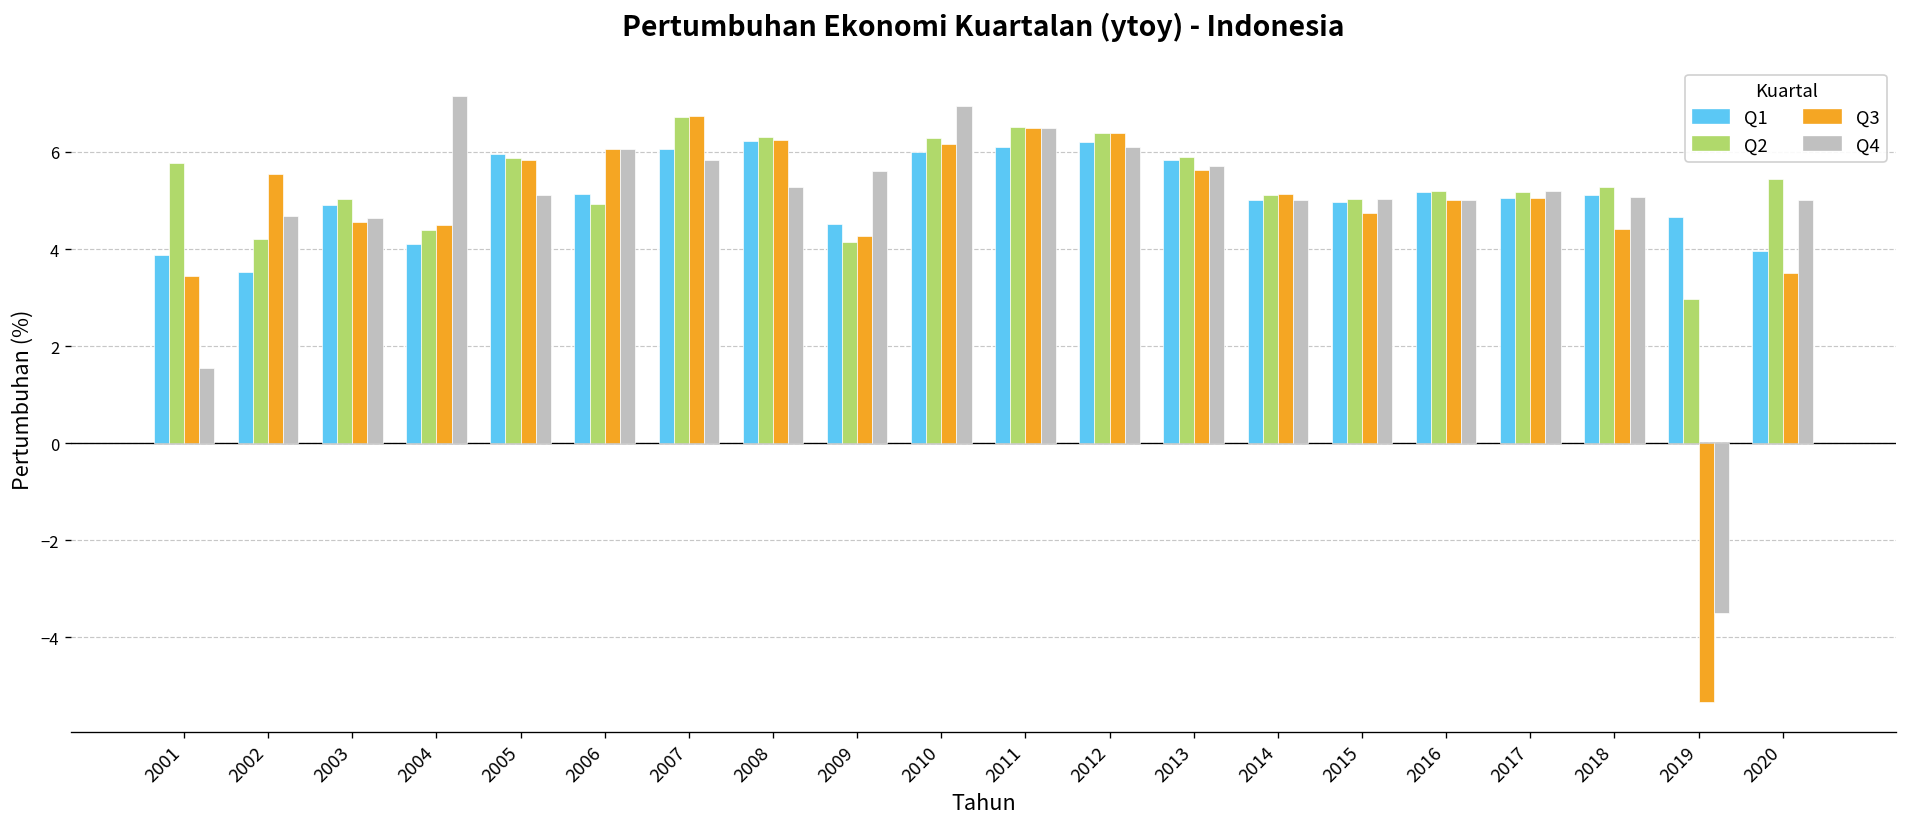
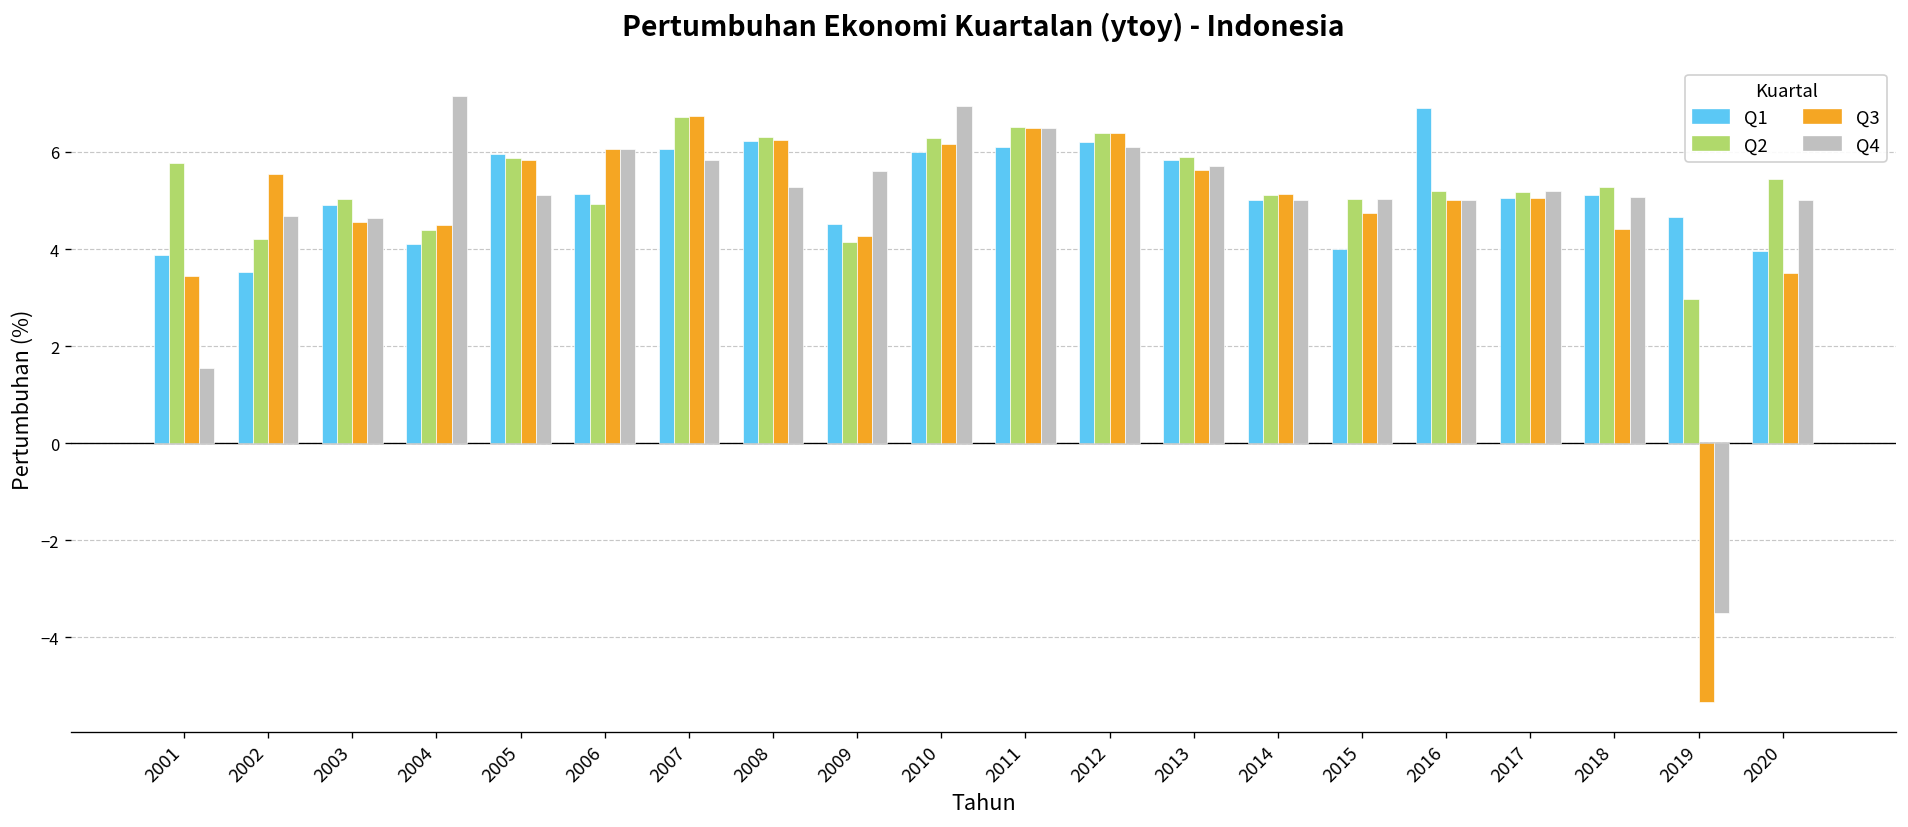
  {
    "Q1": {
      "2001": 3.9,
      "2002": 3.5,
      "2003": 4.9,
      "2004": 4.1,
      "2005": 6.0,
      "2006": 5.1,
      "2007": 6.1,
      "2008": 6.2,
      "2009": 4.5,
      "2010": 6.0,
      "2011": 6.1,
      "2012": 6.2,
      "2013": 5.8,
      "2014": 5.0,
-     "2015": 5.0,
-     "2016": 5.2,
+     "2015": 4.0,
+     "2016": 6.9,
      "2017": 5.1,
      "2018": 5.1,
      "2019": 4.7,
      "2020": 4.0
    },
    "Q2": {
      "2001": 5.8,
      "2002": 4.2,
      "2003": 5.0,
      "2004": 4.4,
      "2005": 5.9,
      "2006": 4.9,
      "2007": 6.7,
      "2008": 6.3,
      "2009": 4.1,
      "2010": 6.3,
      "2011": 6.5,
      "2012": 6.4,
      "2013": 5.9,
      "2014": 5.1,
      "2015": 5.0,
      "2016": 5.2,
      "2017": 5.2,
      "2018": 5.3,
      "2019": 3.0,
      "2020": 5.4
    },
    "Q3": {
      "2001": 3.4,
      "2002": 5.6,
      "2003": 4.6,
      "2004": 4.5,
      "2005": 5.8,
      "2006": 6.1,
      "2007": 6.7,
      "2008": 6.3,
      "2009": 4.3,
      "2010": 6.2,
      "2011": 6.5,
      "2012": 6.4,
      "2013": 5.6,
      "2014": 5.1,
      "2015": 4.7,
      "2016": 5.0,
      "2017": 5.1,
      "2018": 4.4,
      "2019": -5.3,
      "2020": 3.5
    },
    "Q4": {
      "2001": 1.6,
      "2002": 4.7,
      "2003": 4.6,
      "2004": 7.2,
      "2005": 5.1,
      "2006": 6.1,
      "2007": 5.8,
      "2008": 5.3,
      "2009": 5.6,
      "2010": 7.0,
      "2011": 6.5,
      "2012": 6.1,
      "2013": 5.7,
      "2014": 5.0,
      "2015": 5.0,
      "2016": 5.0,
      "2017": 5.2,
      "2018": 5.1,
      "2019": -3.5,
      "2020": 5.0
    }
  }
